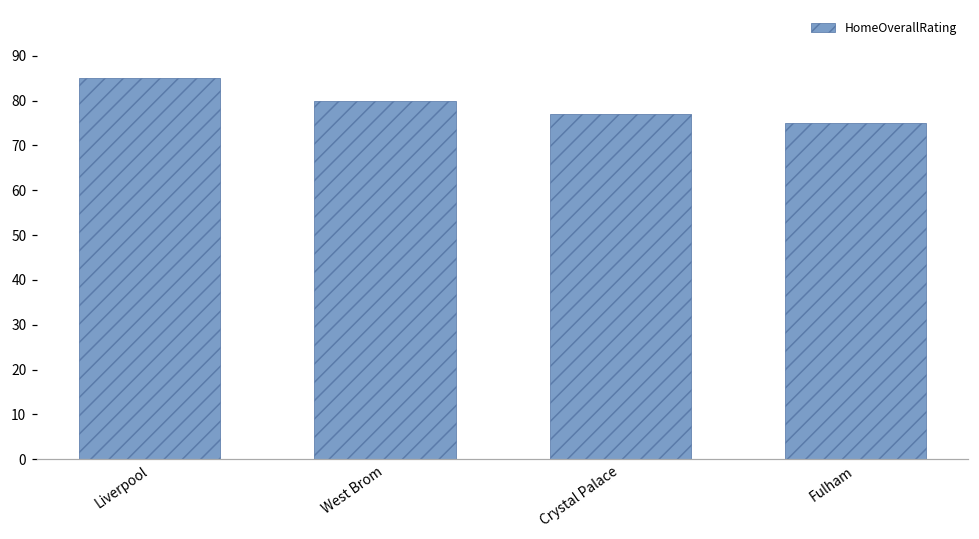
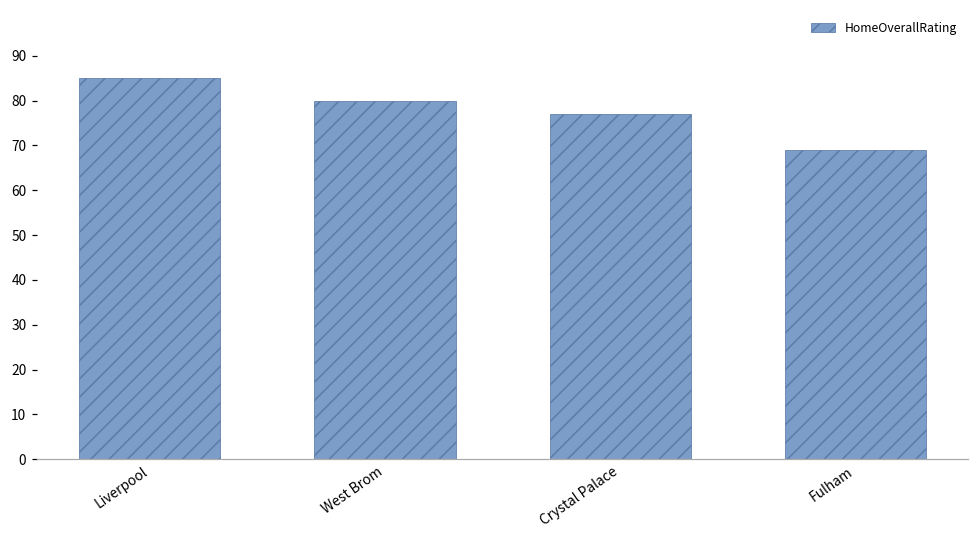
  {
    "Liverpool": 85,
    "West Brom": 80,
    "Crystal Palace": 77,
-   "Fulham": 75
+   "Fulham": 69
  }
